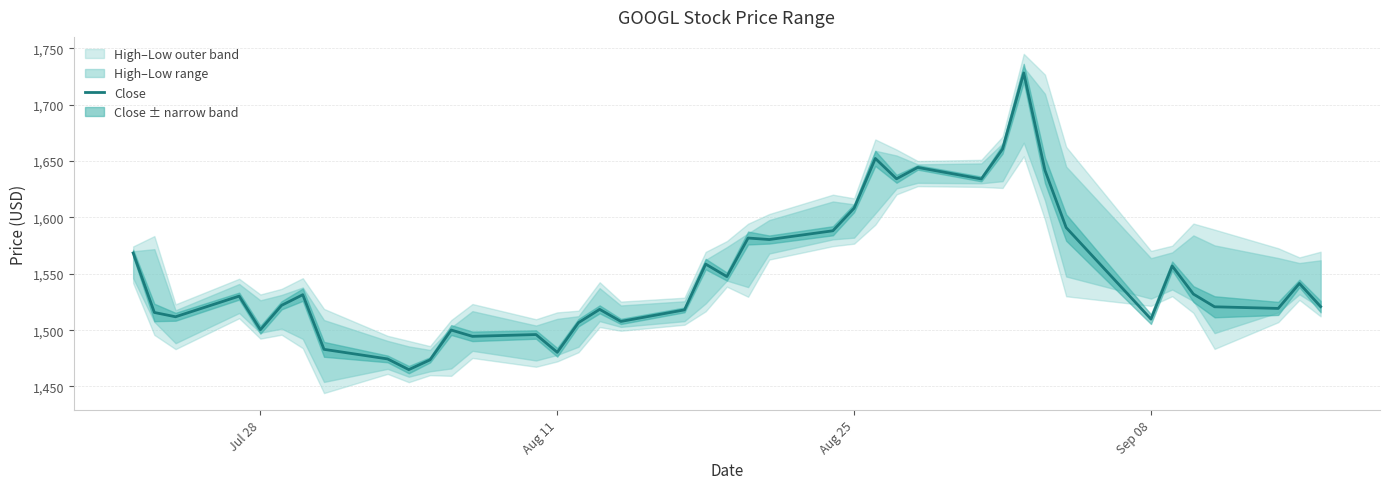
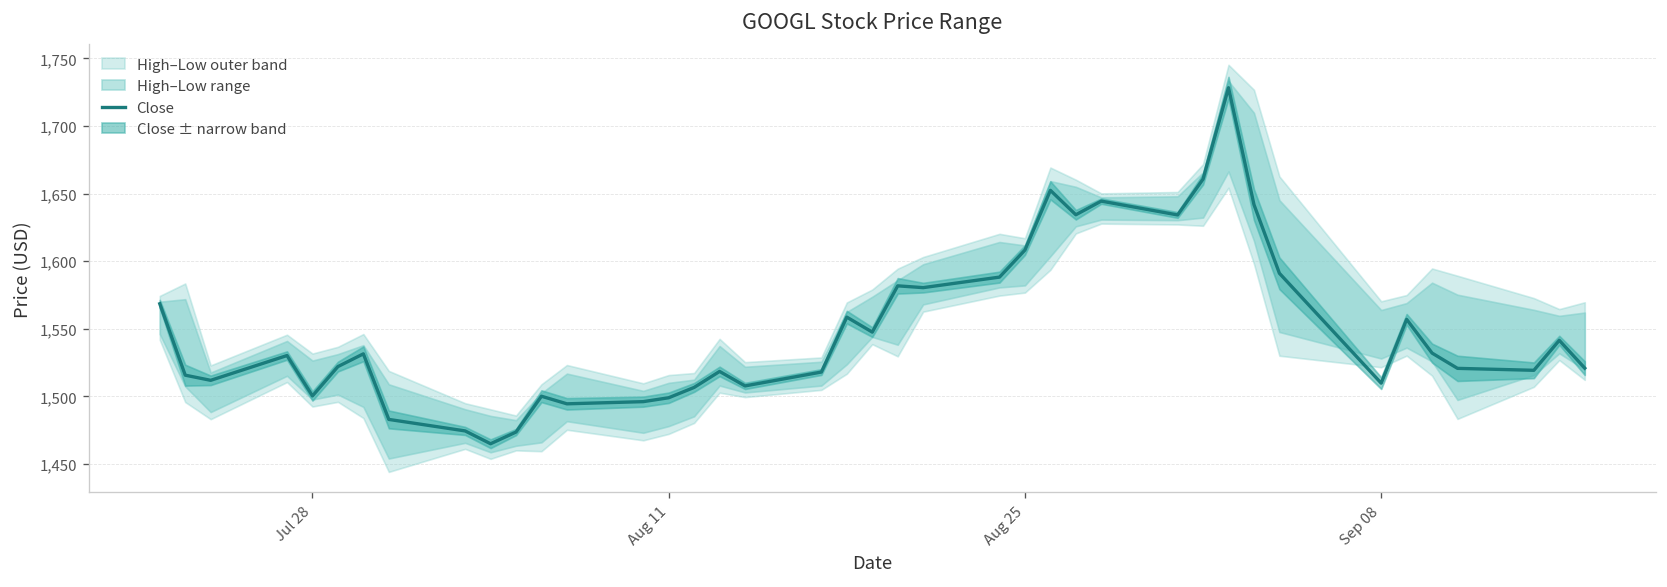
  {
    "Close": {
      "Jul 28": "1,500",
-     "Aug 11": "1,480",
+     "Aug 11": "1,499",
      "Aug 25": "1,608",
      "Sep 08": "1,510"
    }
  }
